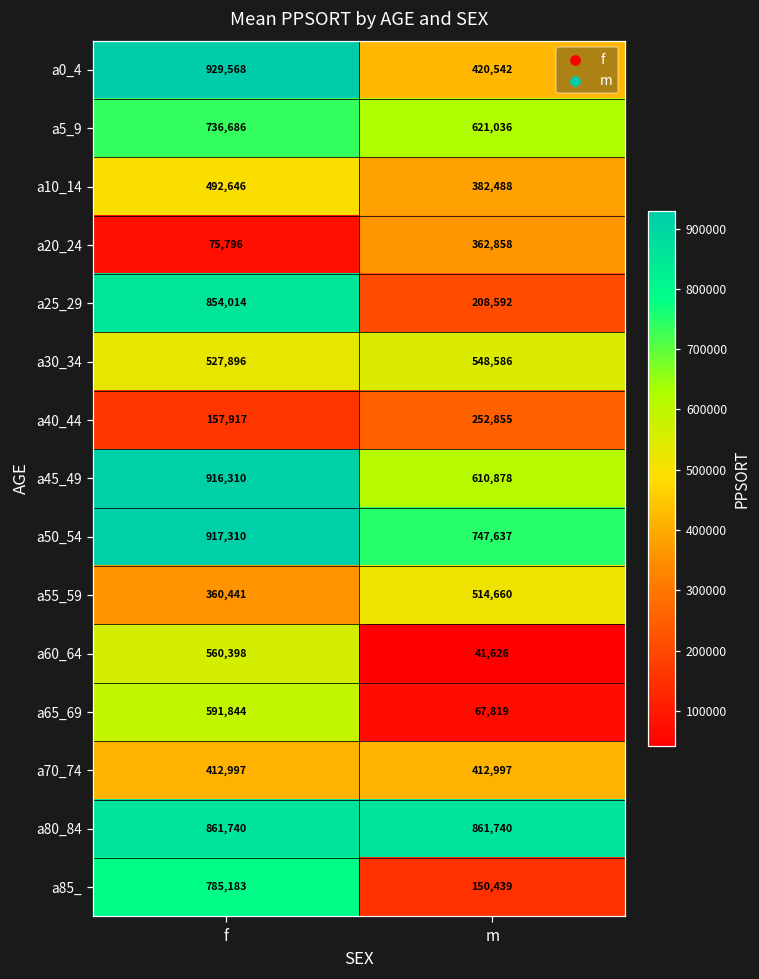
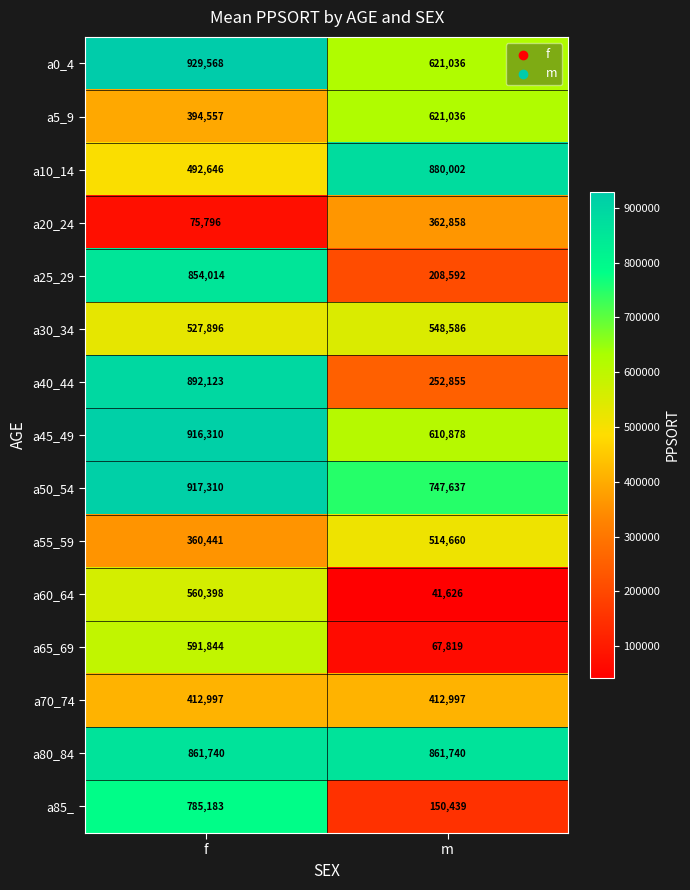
  {
    "a0_4": {
      "f": "929,568",
-     "m": "420,542"
+     "m": "621,036"
    },
    "a5_9": {
-     "f": "736,686",
+     "f": "394,557",
      "m": "621,036"
    },
    "a10_14": {
      "f": "492,646",
-     "m": "382,488"
+     "m": "880,002"
    },
    "a20_24": {
      "f": "75,796",
      "m": "362,858"
    },
    "a25_29": {
      "f": "854,014",
      "m": "208,592"
    },
    "a30_34": {
      "f": "527,896",
      "m": "548,586"
    },
    "a40_44": {
-     "f": "157,917",
+     "f": "892,123",
      "m": "252,855"
    },
    "a45_49": {
      "f": "916,310",
      "m": "610,878"
    },
    "a50_54": {
      "f": "917,310",
      "m": "747,637"
    },
    "a55_59": {
      "f": "360,441",
      "m": "514,660"
    },
    "a60_64": {
      "f": "560,398",
      "m": "41,626"
    },
    "a65_69": {
      "f": "591,844",
      "m": "67,819"
    },
    "a70_74": {
      "f": "412,997",
      "m": "412,997"
    },
    "a80_84": {
      "f": "861,740",
      "m": "861,740"
    },
    "a85_": {
      "f": "785,183",
      "m": "150,439"
    }
  }
